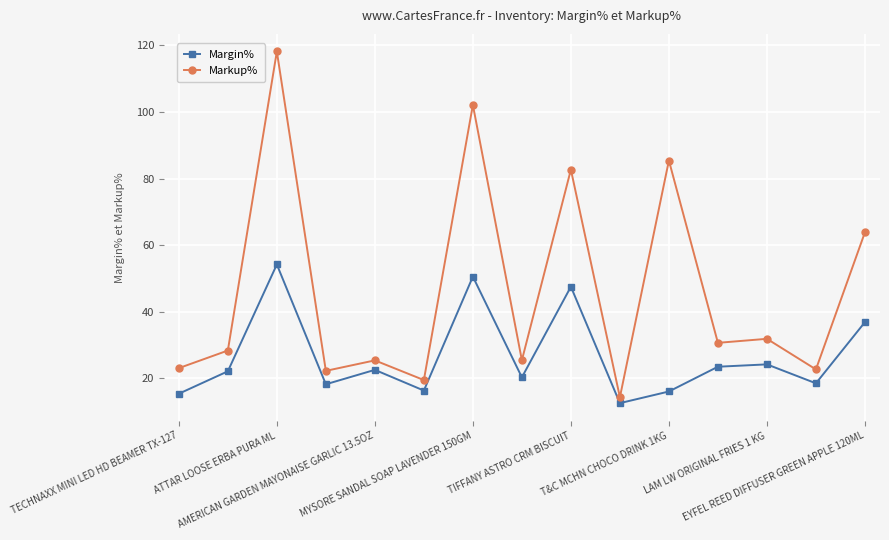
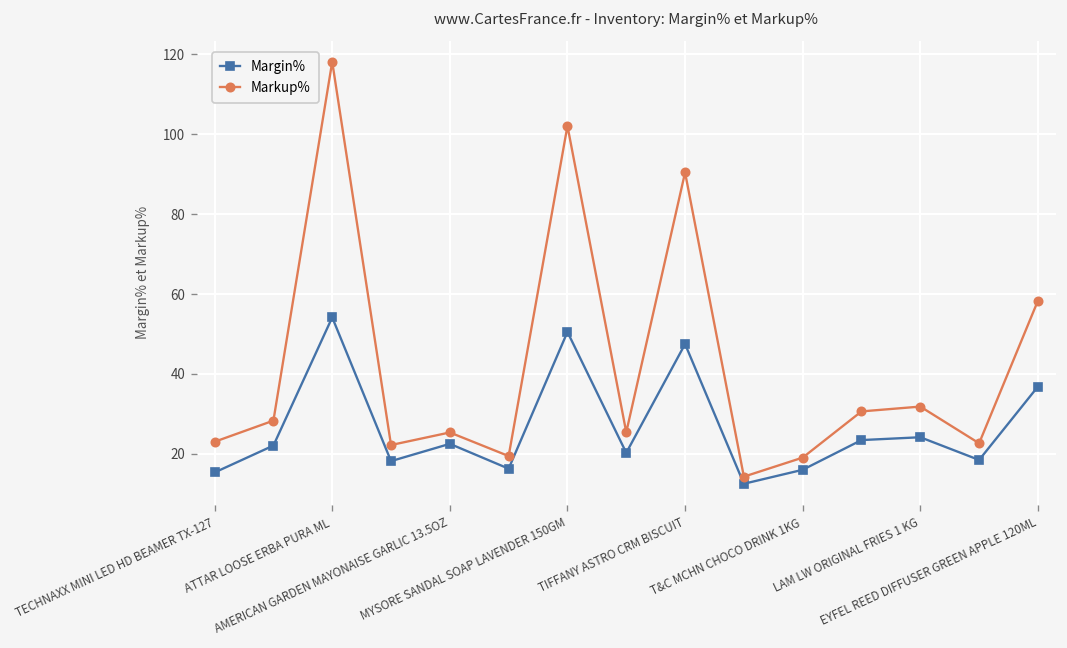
  {
    "Margin%": {
      "TECHNAXX MINI LED HD BEAMER TX-127": 15,
      "ATTAR LOOSE ERBA PURA ML": 54,
      "AMERICAN GARDEN MAYONAISE GARLIC 13.5OZ": 23,
      "MYSORE SANDAL SOAP LAVENDER 150GM": 51,
      "TIFFANY ASTRO CRM BISCUIT": 47,
      "T&C MCHN CHOCO DRINK 1KG": 16,
      "LAM LW ORIGINAL FRIES 1 KG": 24,
      "EYFEL REED DIFFUSER GREEN APPLE 120ML": 37
    },
    "Markup%": {
      "TECHNAXX MINI LED HD BEAMER TX-127": 23,
      "ATTAR LOOSE ERBA PURA ML": 118,
      "AMERICAN GARDEN MAYONAISE GARLIC 13.5OZ": 25,
      "MYSORE SANDAL SOAP LAVENDER 150GM": 102,
-     "TIFFANY ASTRO CRM BISCUIT": 83,
-     "T&C MCHN CHOCO DRINK 1KG": 85,
+     "TIFFANY ASTRO CRM BISCUIT": 90,
+     "T&C MCHN CHOCO DRINK 1KG": 19,
      "LAM LW ORIGINAL FRIES 1 KG": 32,
-     "EYFEL REED DIFFUSER GREEN APPLE 120ML": 64
+     "EYFEL REED DIFFUSER GREEN APPLE 120ML": 58
    }
  }
